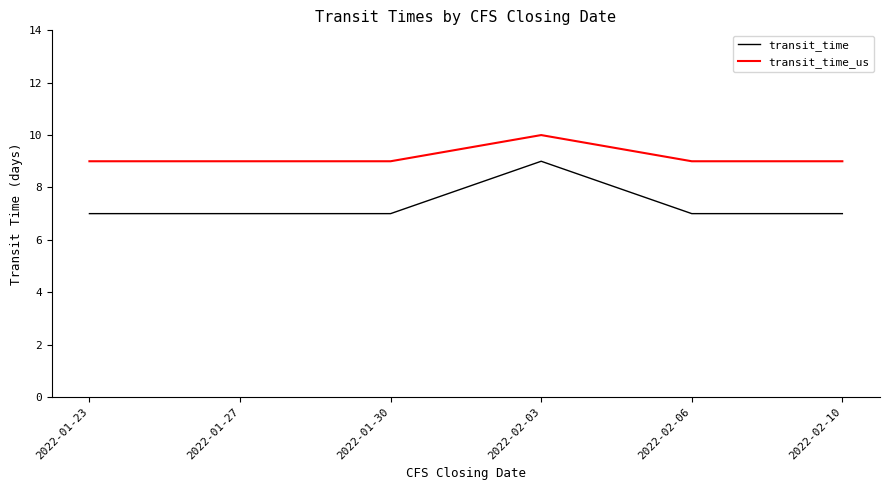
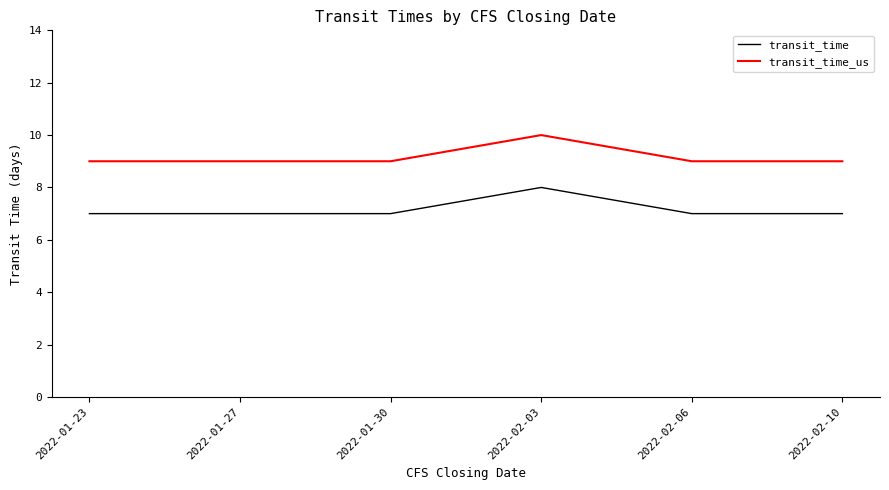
  {
    "transit_time": {
      "2022-01-23": 7,
      "2022-01-27": 7,
      "2022-01-30": 7,
-     "2022-02-03": 9,
+     "2022-02-03": 8,
      "2022-02-06": 7,
      "2022-02-10": 7
    },
    "transit_time_us": {
      "2022-01-23": 9,
      "2022-01-27": 9,
      "2022-01-30": 9,
      "2022-02-03": 10,
      "2022-02-06": 9,
      "2022-02-10": 9
    }
  }
